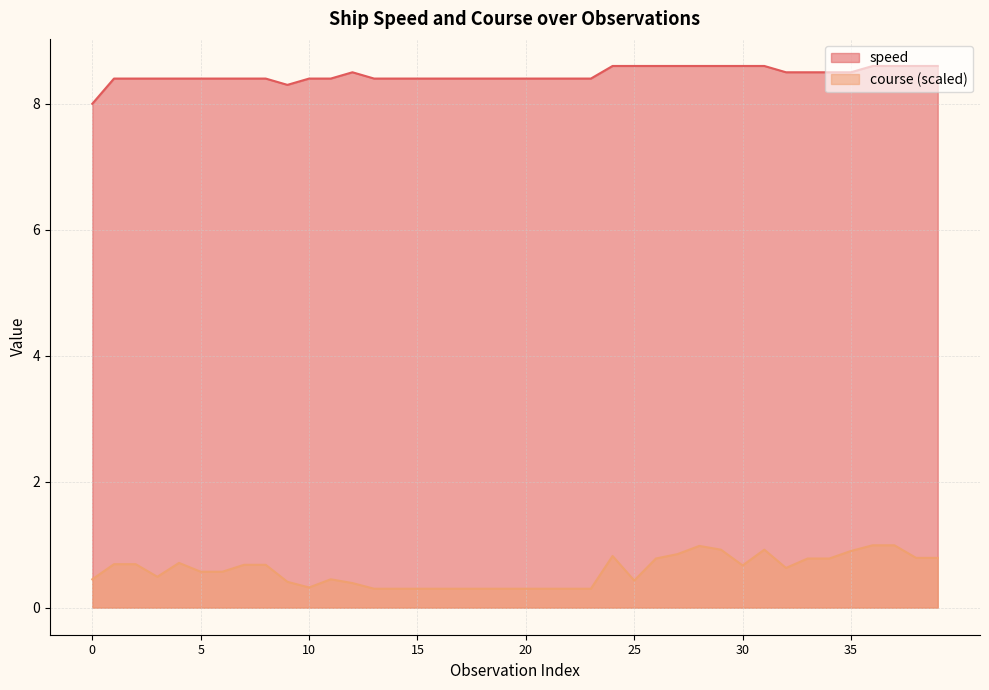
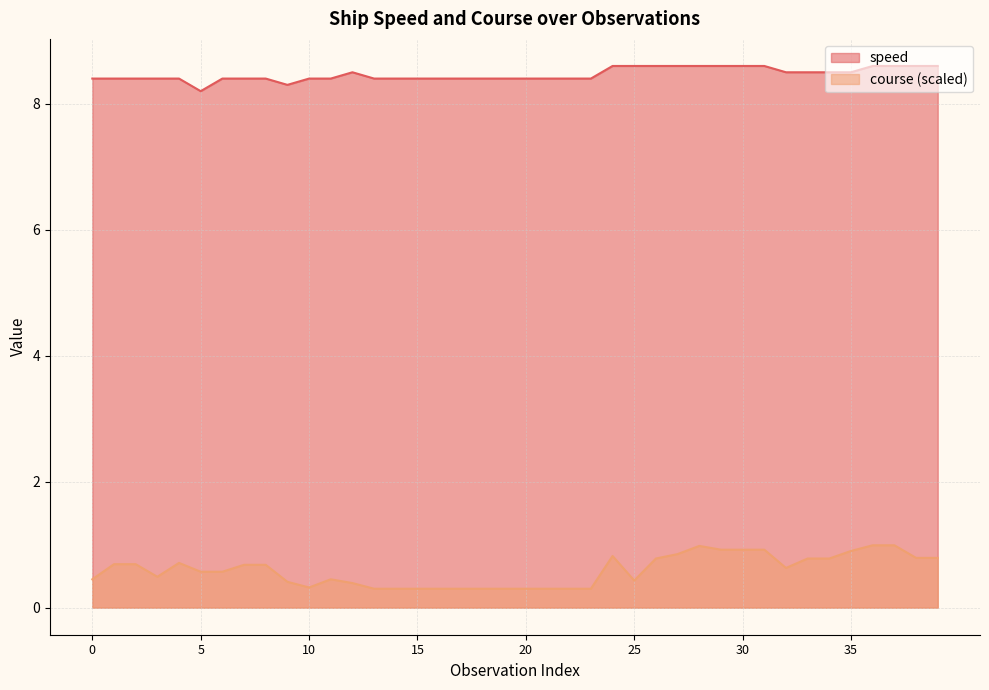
  {
    "speed": {
-     "0": 8.0,
-     "5": 8.4,
+     "0": 8.4,
+     "5": 8.2,
      "10": 8.4,
      "15": 8.4,
      "20": 8.4,
      "25": 8.6,
      "30": 8.6
    },
    "course (scaled)": {
      "0": 0.5,
      "5": 0.6,
      "10": 0.3,
      "15": 0.3,
      "20": 0.3,
      "25": 0.4,
-     "30": 0.7,
+     "30": 0.9,
      "35": 0.9
    }
  }
